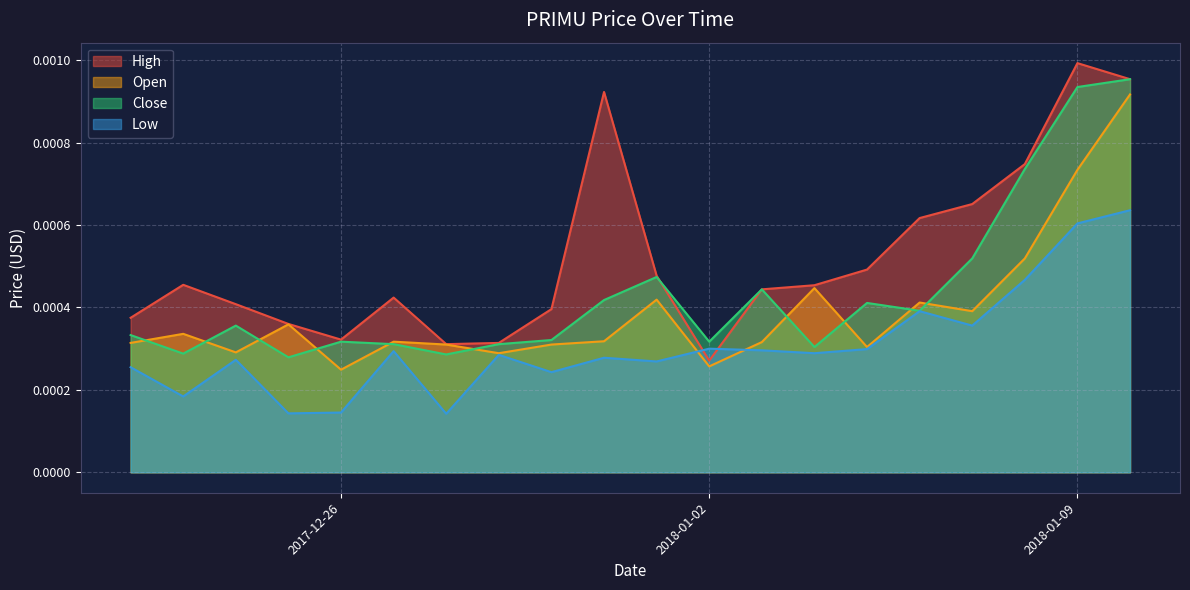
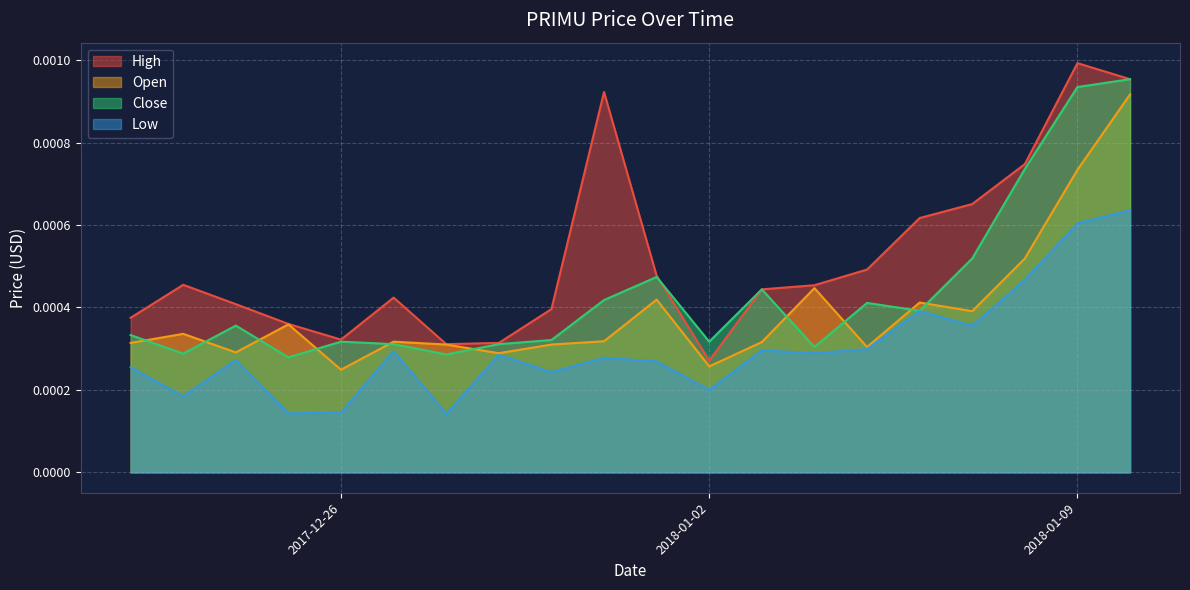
  {
    "High": {
      "2018-01-02": 0.00027,
      "2018-01-09": 0.00099
    },
    "Open": {
      "2017-12-26": 0.00025,
      "2018-01-02": 0.00026,
      "2018-01-09": 0.00073
    },
    "Close": {
      "2018-01-02": 0.00032,
      "2018-01-09": 0.00094
    },
    "Low": {
      "2017-12-26": 0.00015,
-     "2018-01-02": 0.0003,
+     "2018-01-02": 0.0002,
      "2018-01-09": 0.0006
    }
  }
